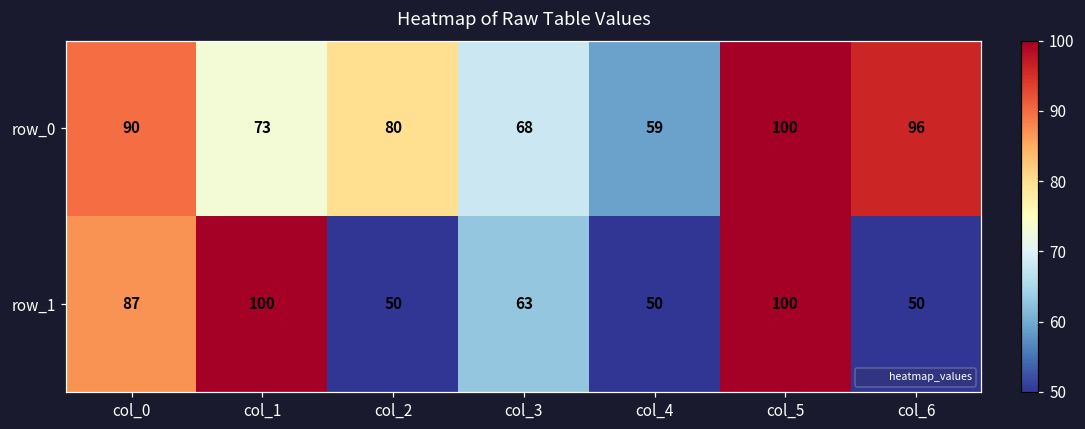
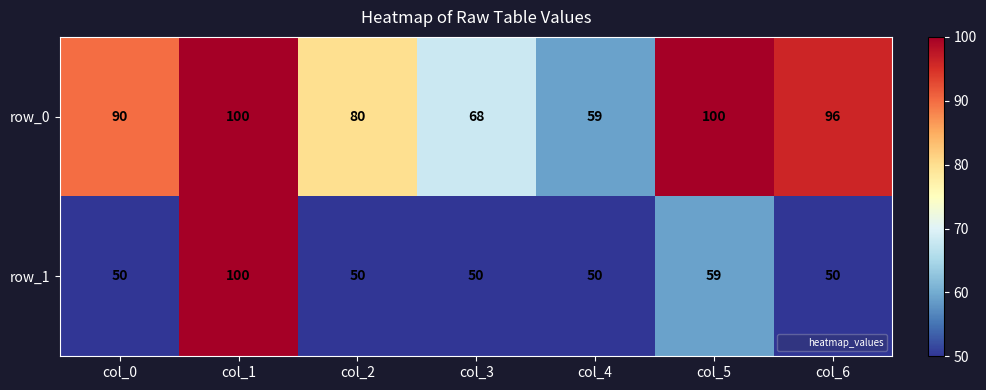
  {
    "row_0": {
      "col_0": 90,
-     "col_1": 73,
+     "col_1": 100,
      "col_2": 80,
      "col_3": 68,
      "col_4": 59,
      "col_5": 100,
      "col_6": 96
    },
    "row_1": {
-     "col_0": 87,
+     "col_0": 50,
      "col_1": 100,
      "col_2": 50,
-     "col_3": 63,
+     "col_3": 50,
      "col_4": 50,
-     "col_5": 100,
+     "col_5": 59,
      "col_6": 50
    }
  }
